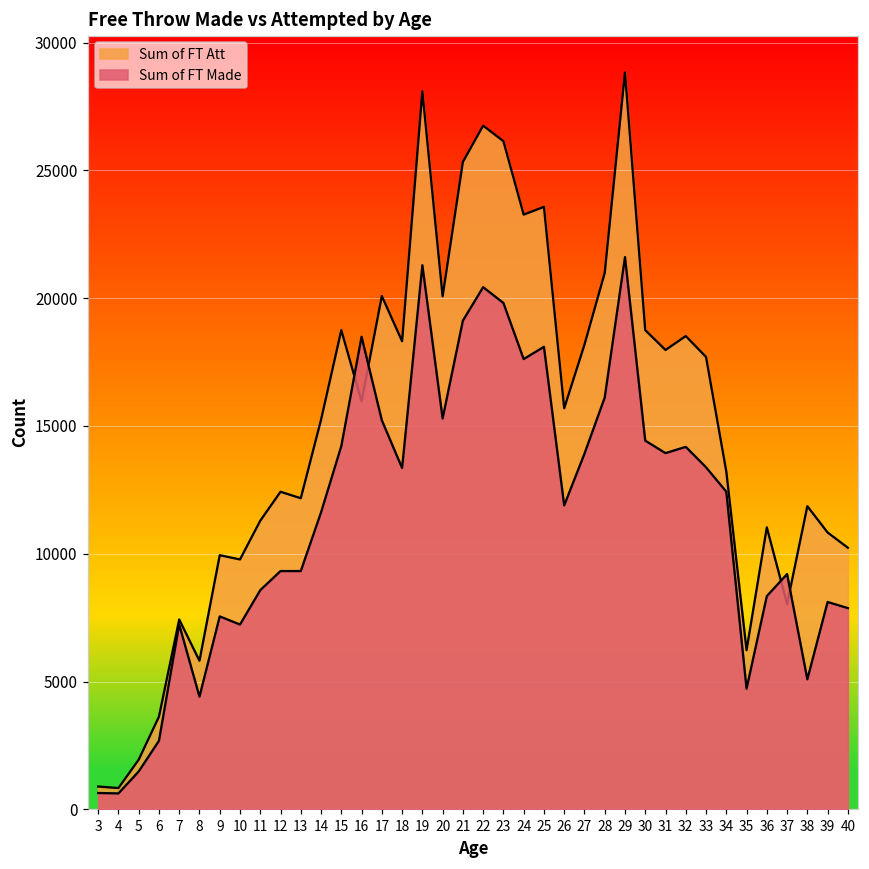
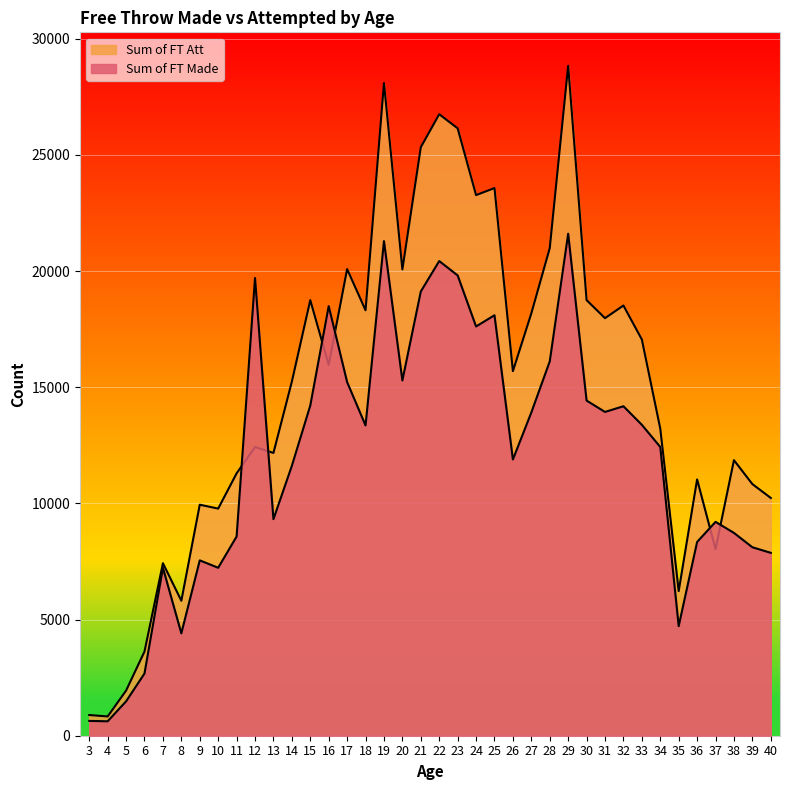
  {
    "Sum of FT Att": {
      "3": 900,
      "4": 800,
      "5": 1900,
      "6": 3600,
      "7": 7400,
      "8": 5800,
      "9": 9900,
      "10": 9800,
      "11": 11300,
      "12": 12400,
      "13": 12200,
      "14": 15200,
      "15": 18700,
      "16": 16000,
      "17": 20100,
      "18": 18300,
      "19": 28100,
      "20": 20100,
      "21": 25300,
      "22": 26700,
      "23": 26100,
      "24": 23300,
      "25": 23600,
      "26": 15700,
      "27": 18200,
      "28": 21000,
      "29": 28800,
      "30": 18700,
      "31": 18000,
      "32": 18500,
-     "33": 17700,
+     "33": 17100,
      "34": 13200,
      "35": 6200,
      "36": 11000,
      "37": 8000,
      "38": 11900,
      "39": 10800,
      "40": 10200
    },
    "Sum of FT Made": {
      "3": 600,
      "4": 600,
      "5": 1500,
      "6": 2700,
      "7": 7200,
      "8": 4400,
      "9": 7500,
      "10": 7200,
      "11": 8600,
-     "12": 9300,
+     "12": 19700,
      "13": 9300,
      "14": 11600,
      "15": 14200,
      "16": 18500,
      "17": 15200,
      "18": 13400,
      "19": 21300,
      "20": 15300,
      "21": 19100,
      "22": 20400,
      "23": 19800,
      "24": 17600,
      "25": 18100,
      "26": 11900,
      "27": 13900,
      "28": 16100,
      "29": 21600,
      "30": 14400,
      "31": 13900,
      "32": 14200,
      "33": 13400,
      "34": 12400,
      "35": 4700,
      "36": 8300,
      "37": 9200,
-     "38": 5100,
+     "38": 8700,
      "39": 8100,
      "40": 7900
    }
  }
